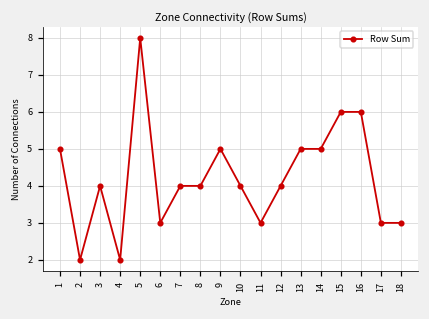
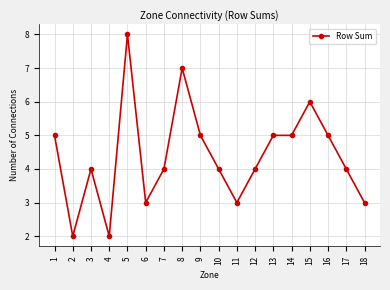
  {
    "1": 5,
    "2": 2,
    "3": 4,
    "4": 2,
    "5": 8,
    "6": 3,
    "7": 4,
-   "8": 4,
+   "8": 7,
    "9": 5,
    "10": 4,
    "11": 3,
    "12": 4,
    "13": 5,
    "14": 5,
    "15": 6,
-   "16": 6,
-   "17": 3,
+   "16": 5,
+   "17": 4,
    "18": 3
  }
